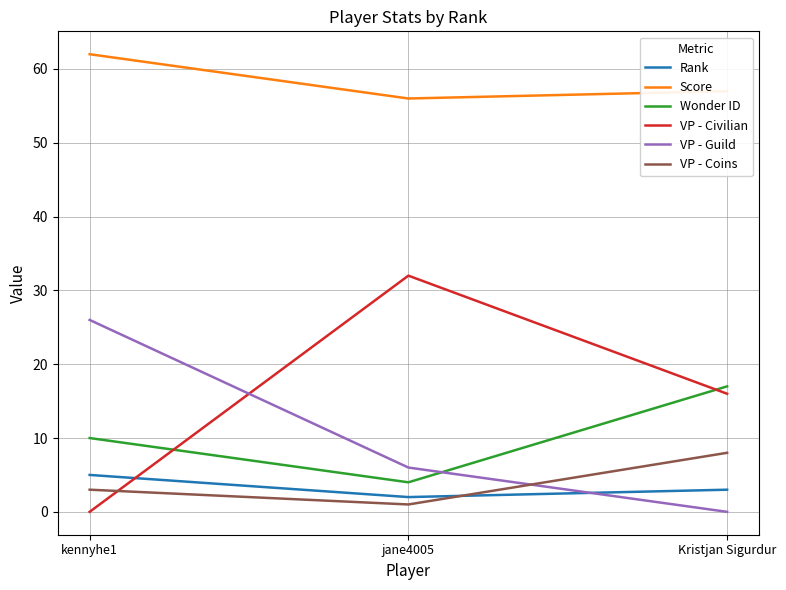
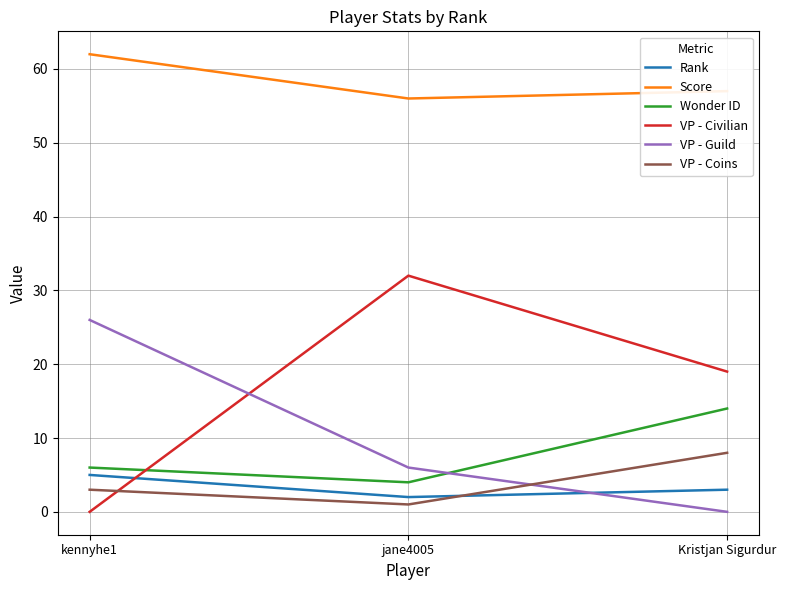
  {
    "Rank": {
      "kennyhe1": 5,
      "jane4005": 2,
      "Kristjan Sigurdur": 3
    },
    "Score": {
      "kennyhe1": 62,
      "jane4005": 56
    },
    "Wonder ID": {
-     "kennyhe1": 10,
+     "kennyhe1": 6,
      "jane4005": 4,
-     "Kristjan Sigurdur": 17
+     "Kristjan Sigurdur": 14
    },
    "VP - Civilian": {
      "kennyhe1": 0,
      "jane4005": 32,
-     "Kristjan Sigurdur": 16
+     "Kristjan Sigurdur": 19
    },
    "VP - Guild": {
      "kennyhe1": 26,
      "jane4005": 6,
      "Kristjan Sigurdur": 0
    },
    "VP - Coins": {
      "kennyhe1": 3,
      "jane4005": 1,
      "Kristjan Sigurdur": 8
    }
  }
